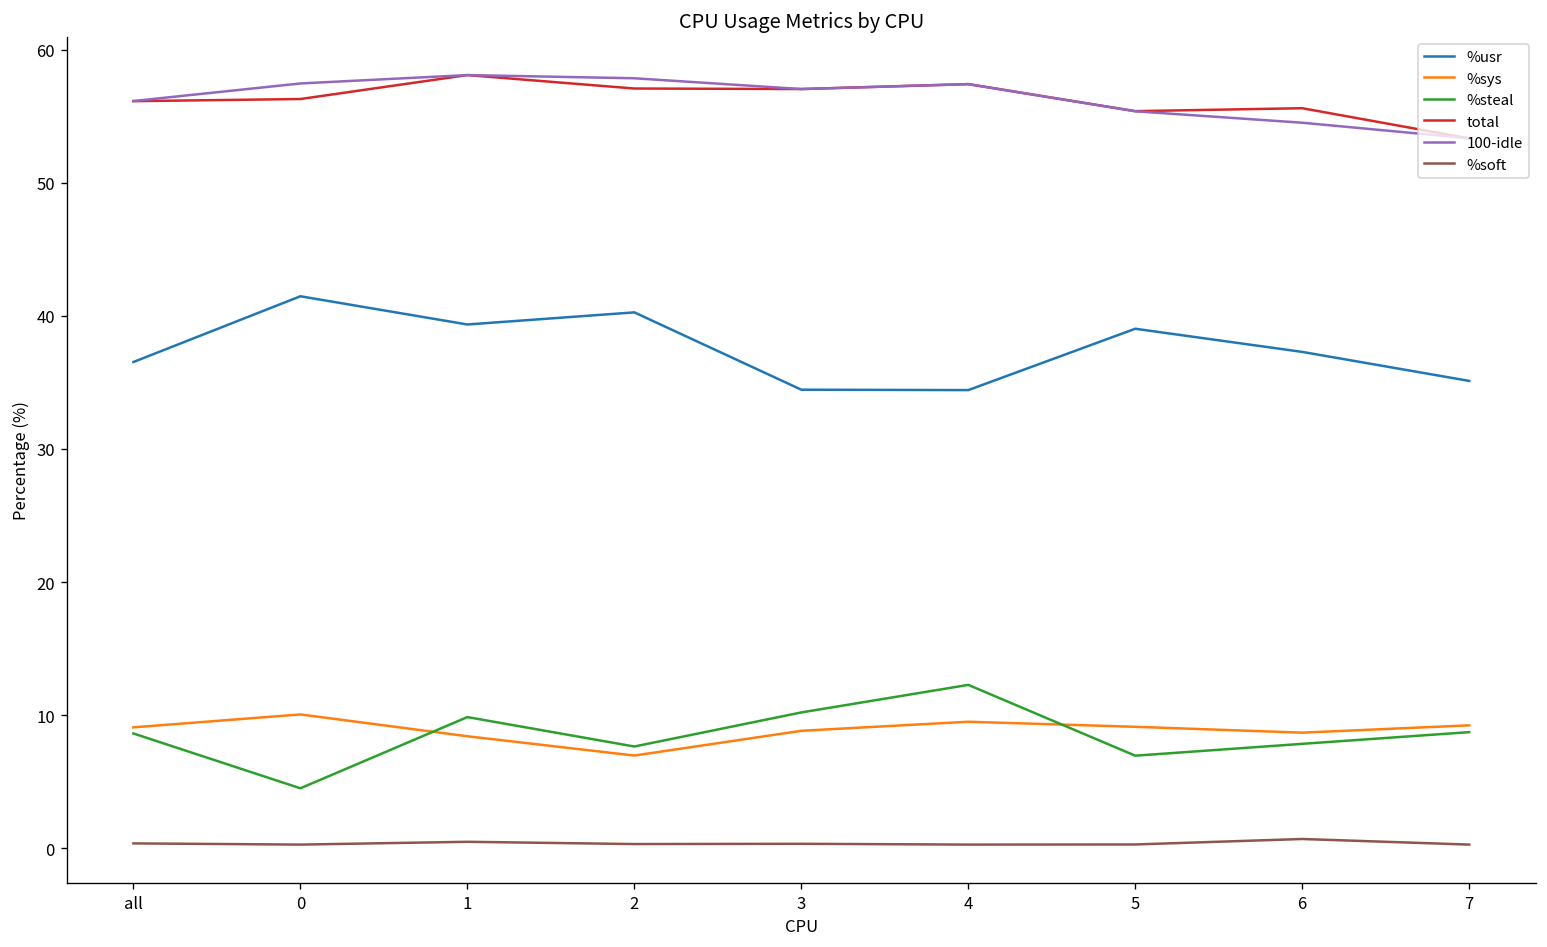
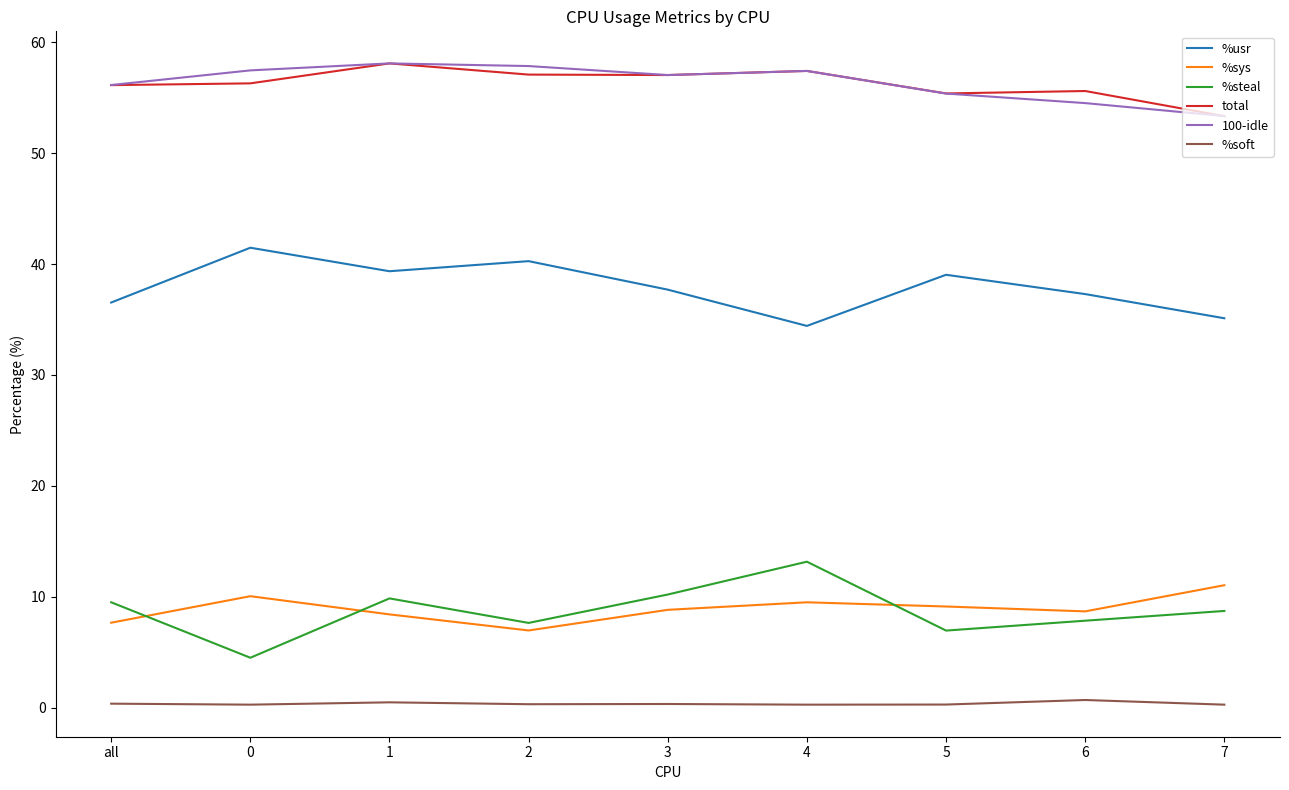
  {
    "%usr": {
      "all": 36.5,
      "0": 41.5,
      "1": 39.4,
      "2": 40.3,
-     "3": 34.5,
+     "3": 37.7,
      "4": 34.4,
      "5": 39.0,
      "6": 37.3,
      "7": 35.1
    },
    "%sys": {
-     "all": 9.1,
+     "all": 7.7,
      "0": 10.1,
      "1": 8.4,
      "2": 7.0,
      "3": 8.8,
      "4": 9.5,
      "5": 9.1,
      "6": 8.7,
-     "7": 9.2
+     "7": 11.0
    },
    "%steal": {
-     "all": 8.6,
+     "all": 9.5,
      "0": 4.5,
      "1": 9.9,
      "2": 7.6,
      "3": 10.2,
-     "4": 12.3,
+     "4": 13.2,
      "5": 7.0,
      "6": 7.8,
      "7": 8.7
    },
    "total": {
      "0": 56.3,
      "2": 57.1,
      "6": 55.6
    },
    "100-idle": {
      "0": 57.5,
      "2": 57.9,
      "6": 54.5
    },
    "%soft": {
      "all": 0.4,
      "0": 0.3,
      "1": 0.5,
      "2": 0.3,
      "3": 0.3,
      "4": 0.3,
      "5": 0.3,
      "6": 0.7,
      "7": 0.3
    }
  }
